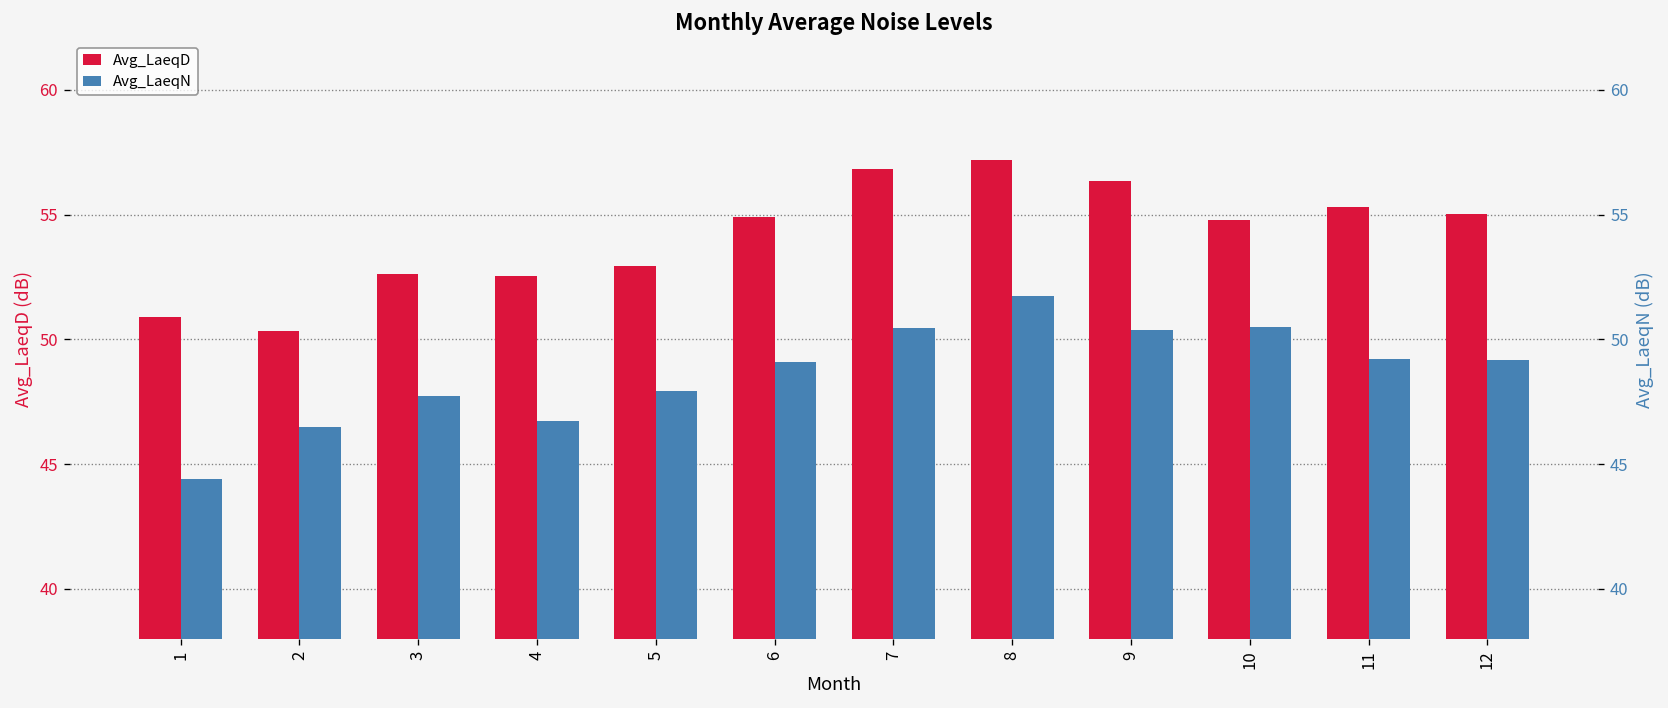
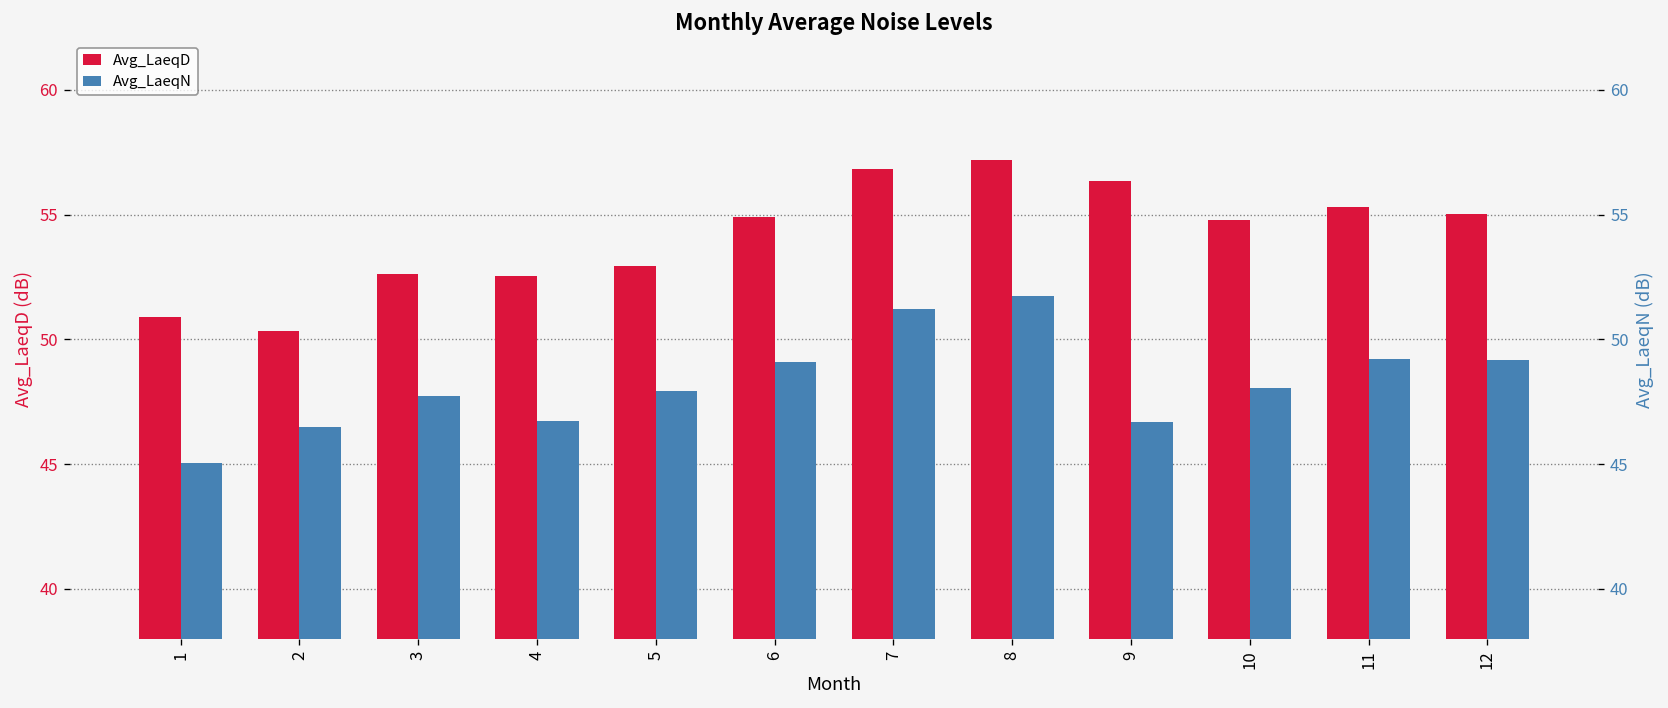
  {
    "Avg_LaeqD": {
      "1": 50.9,
      "2": 50.3,
      "3": 52.6,
      "4": 52.6,
      "5": 52.9,
      "6": 54.9,
      "7": 56.8,
      "8": 57.2,
      "9": 56.4,
      "10": 54.8,
      "11": 55.3,
      "12": 55.0
    },
    "Avg_LaeqN": {
-     "1": 44.4,
+     "1": 45.1,
      "2": 46.5,
      "3": 47.7,
      "4": 46.7,
      "5": 47.9,
      "6": 49.1,
-     "7": 50.5,
+     "7": 51.2,
      "8": 51.7,
-     "9": 50.4,
-     "10": 50.5,
+     "9": 46.7,
+     "10": 48.0,
      "11": 49.2,
      "12": 49.2
    }
  }
